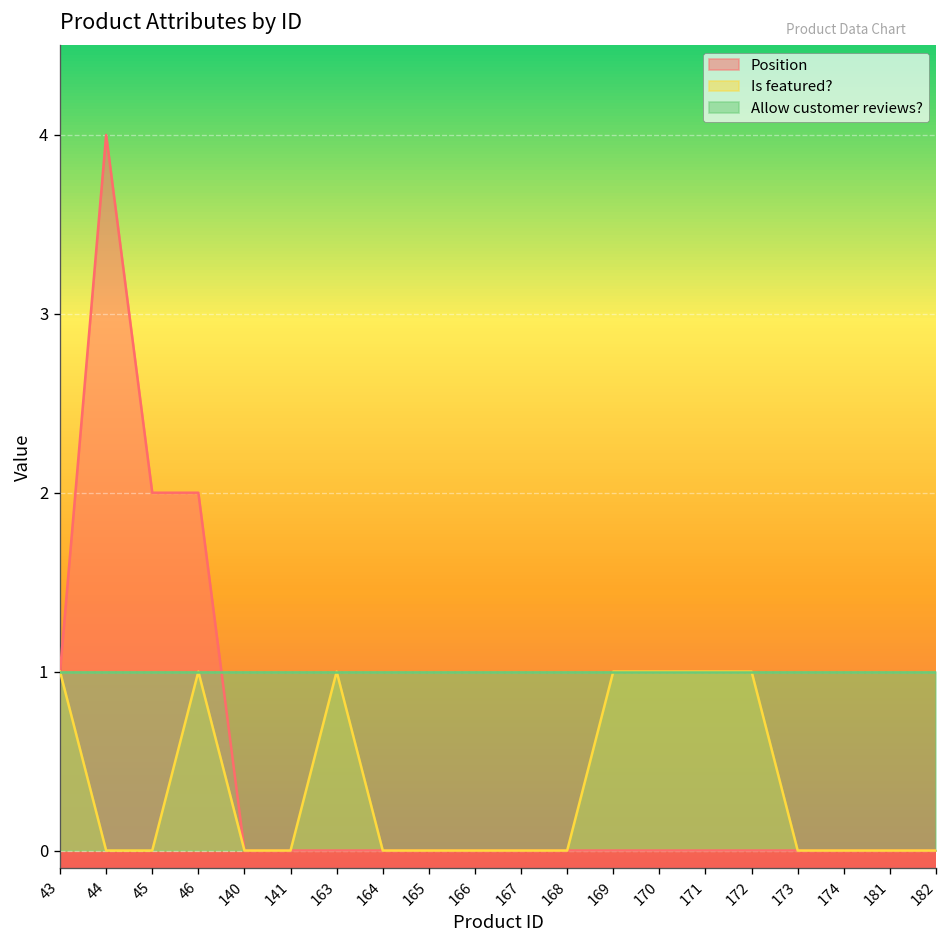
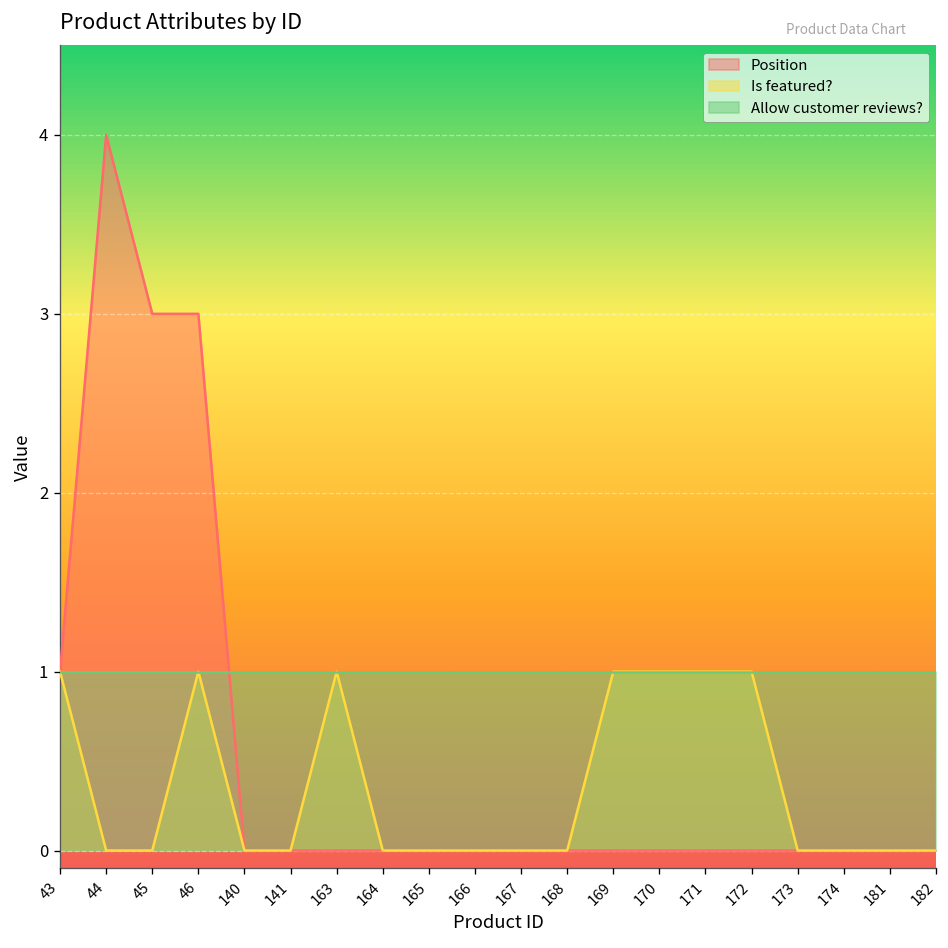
  {
    "Position": {
      "44": 4,
-     "45": 2,
-     "46": 2,
+     "45": 3,
+     "46": 3,
      "163": 0,
      "169": 0,
      "170": 0,
      "171": 0,
      "172": 0
    },
    "Is featured?": {
      "44": 0,
      "45": 0
    },
    "Allow customer reviews?": {
      "44": 1,
      "45": 1,
      "140": 1,
      "141": 1,
      "164": 1,
      "165": 1,
      "166": 1,
      "167": 1,
      "168": 1,
      "173": 1,
      "174": 1,
      "181": 1,
      "182": 1
    }
  }
